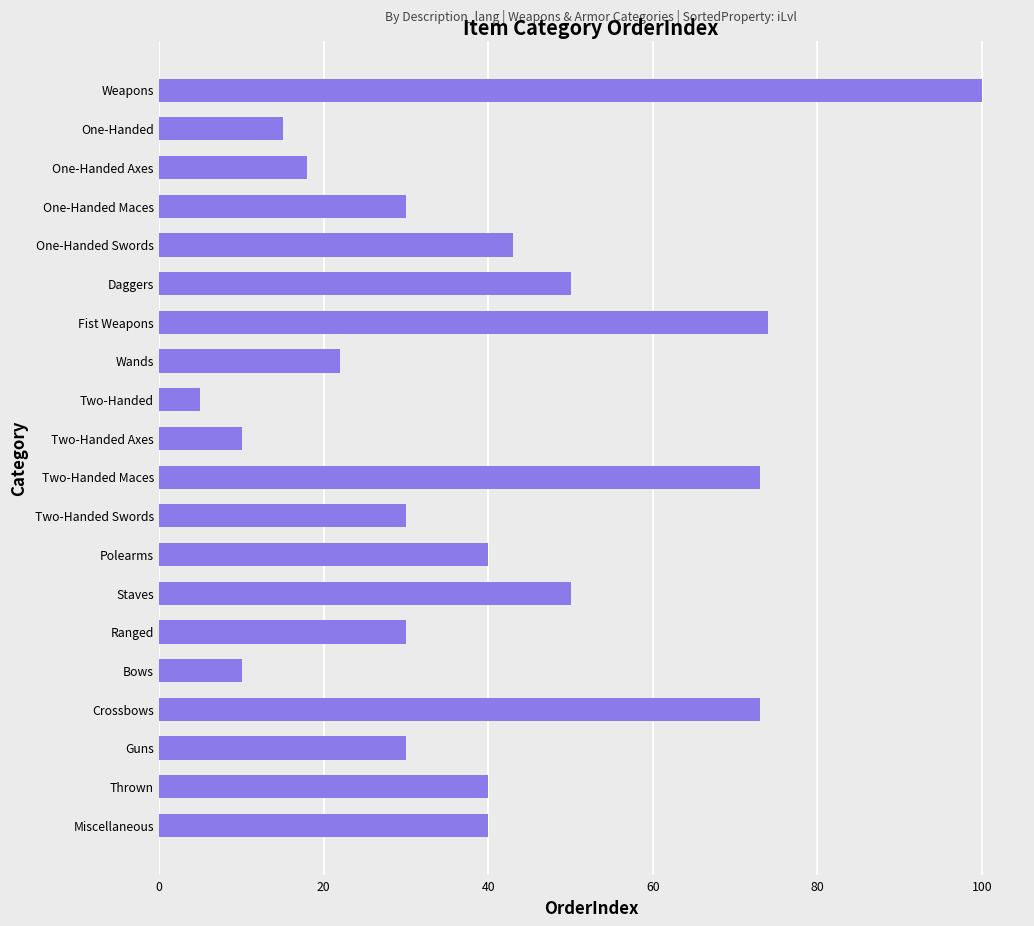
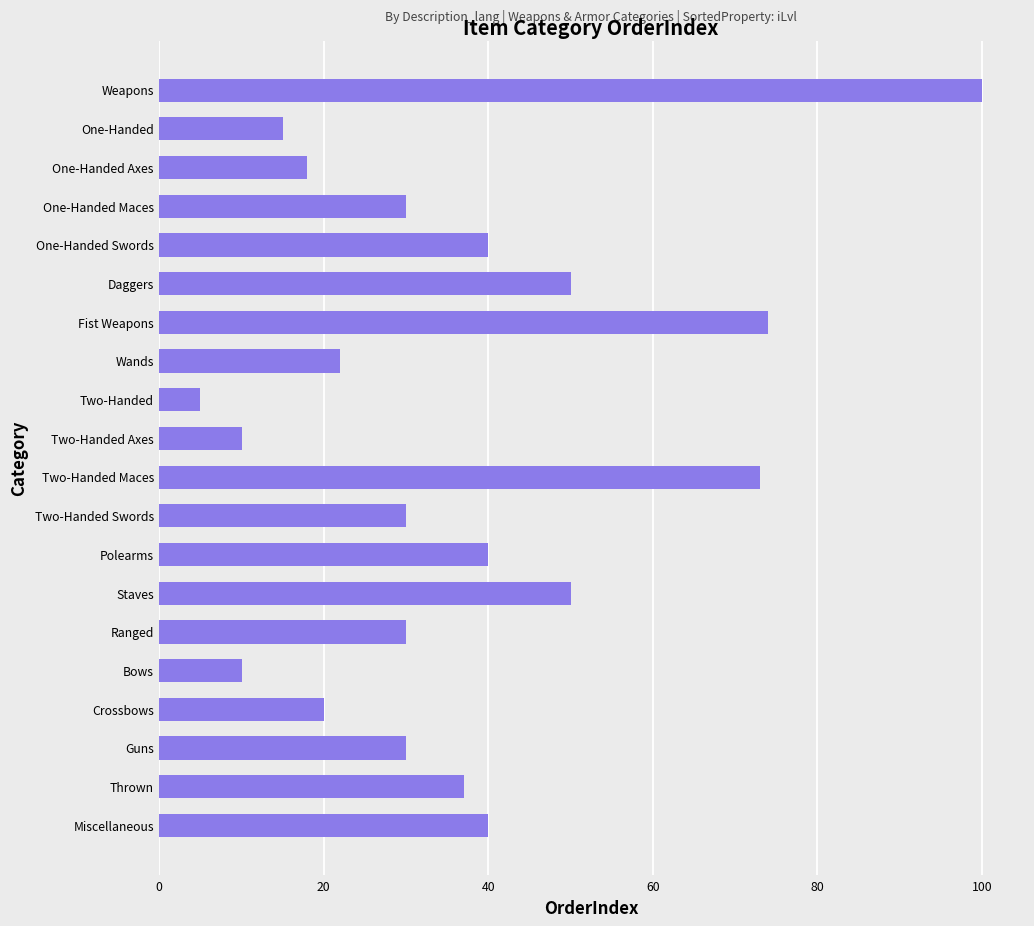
  {
    "Weapons": 100,
    "One-Handed": 15,
    "One-Handed Axes": 18,
    "One-Handed Maces": 30,
-   "One-Handed Swords": 43,
+   "One-Handed Swords": 40,
    "Daggers": 50,
    "Fist Weapons": 74,
    "Wands": 22,
    "Two-Handed": 5,
    "Two-Handed Axes": 10,
    "Two-Handed Maces": 73,
    "Two-Handed Swords": 30,
    "Polearms": 40,
    "Staves": 50,
    "Ranged": 30,
    "Bows": 10,
-   "Crossbows": 73,
+   "Crossbows": 20,
    "Guns": 30,
-   "Thrown": 40,
+   "Thrown": 37,
    "Miscellaneous": 40
  }
